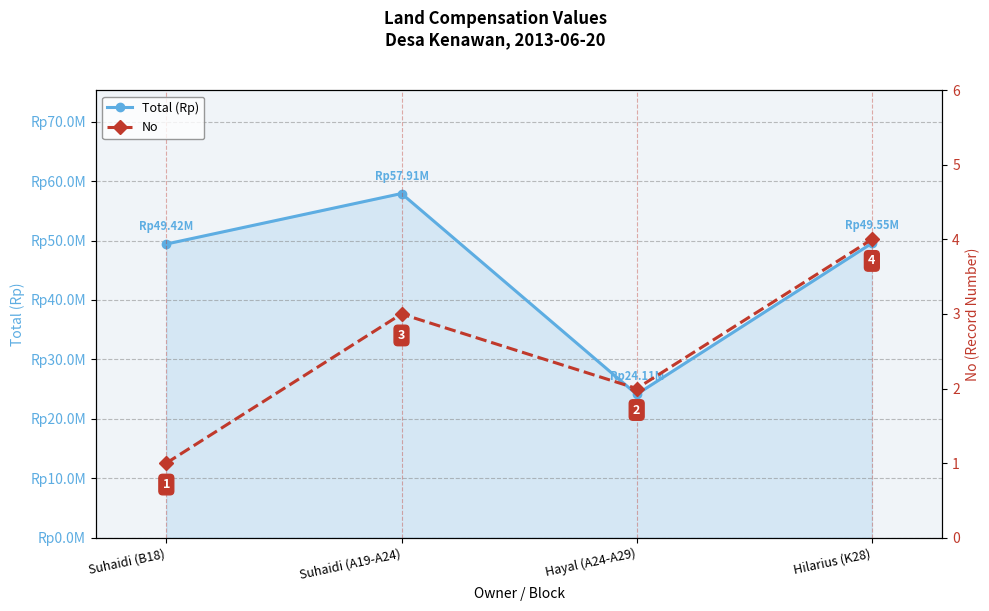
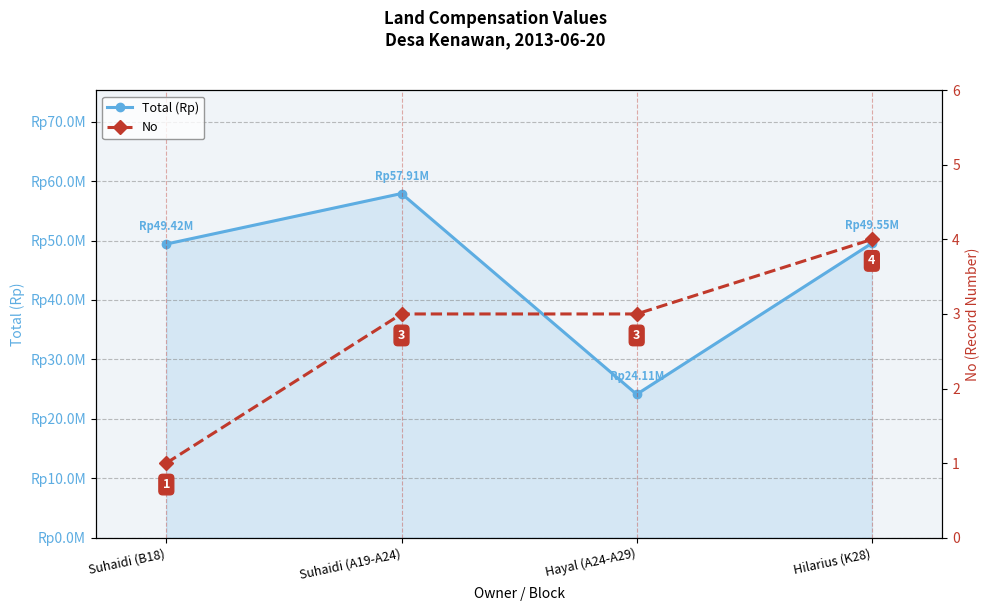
  {
    "No": {
-     "Hayal (A24-A29)": 2
+     "Hayal (A24-A29)": 3
    }
  }
